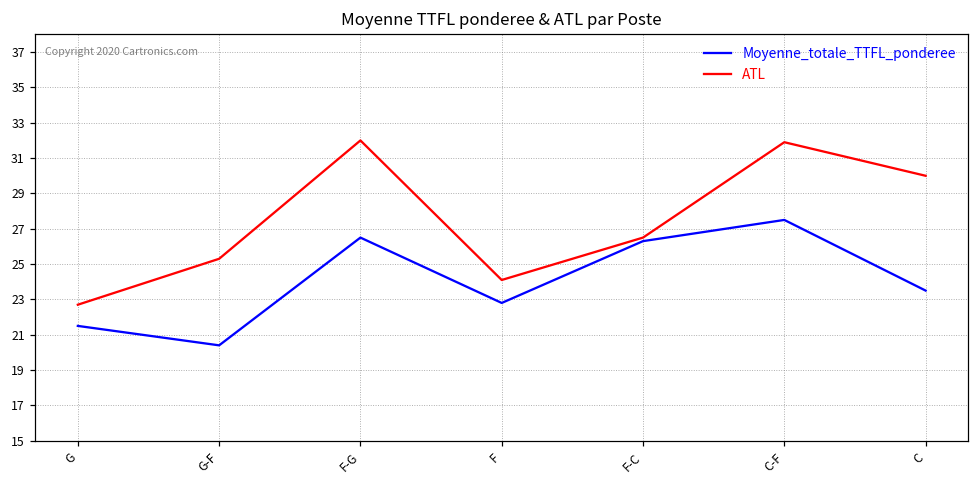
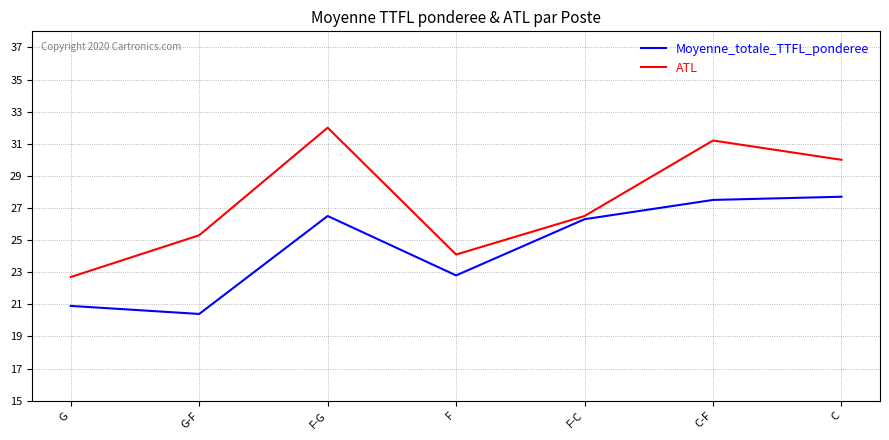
  {
    "Moyenne_totale_TTFL_ponderee": {
-     "G": 21.5,
+     "G": 20.9,
      "G-F": 20.4,
      "F-G": 26.5,
      "F": 22.8,
      "F-C": 26.3,
      "C-F": 27.5,
-     "C": 23.5
+     "C": 27.7
    },
    "ATL": {
      "G": 22.7,
      "G-F": 25.3,
      "F-G": 32.0,
      "F": 24.1,
      "F-C": 26.5,
-     "C-F": 31.9,
+     "C-F": 31.2,
      "C": 30.0
    }
  }
